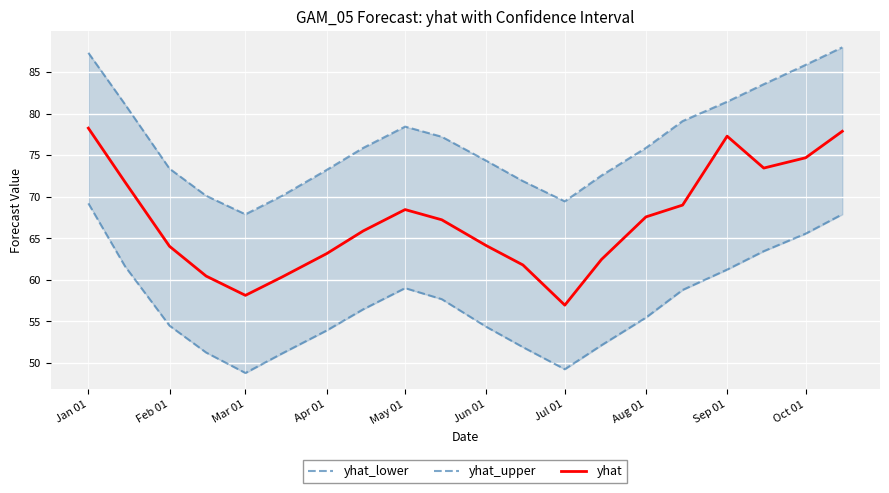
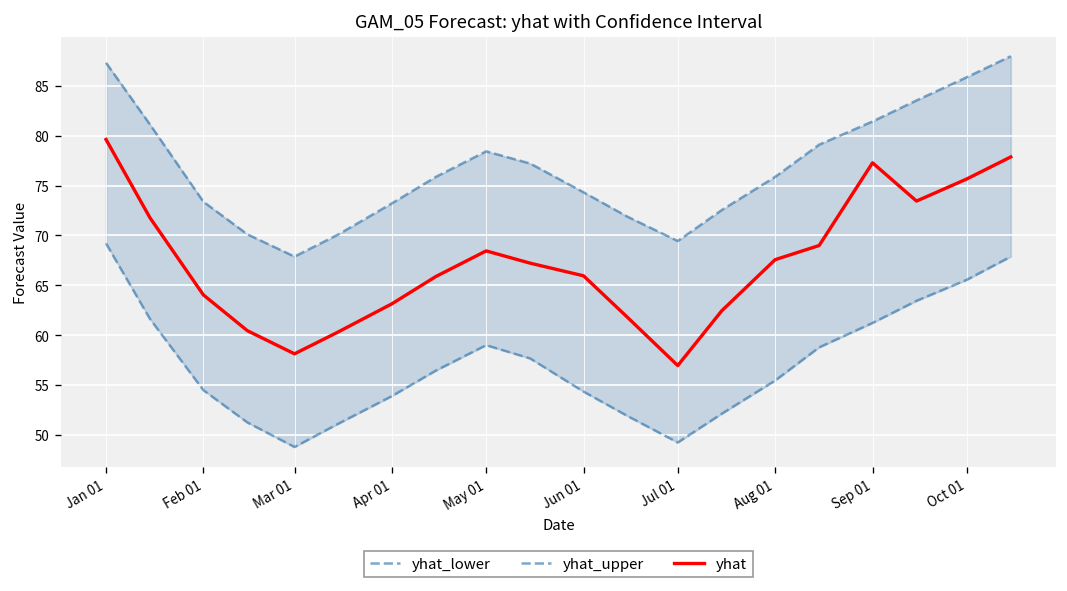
  {
    "yhat": {
-     "Jan 01": 78,
+     "Jan 01": 80,
      "Feb 01": 64,
      "Mar 01": 58,
      "Apr 01": 63,
      "May 01": 68,
-     "Jun 01": 64,
+     "Jun 01": 66,
      "Jul 01": 57,
      "Aug 01": 68,
      "Sep 01": 77,
-     "Oct 01": 75
+     "Oct 01": 76
    }
  }
